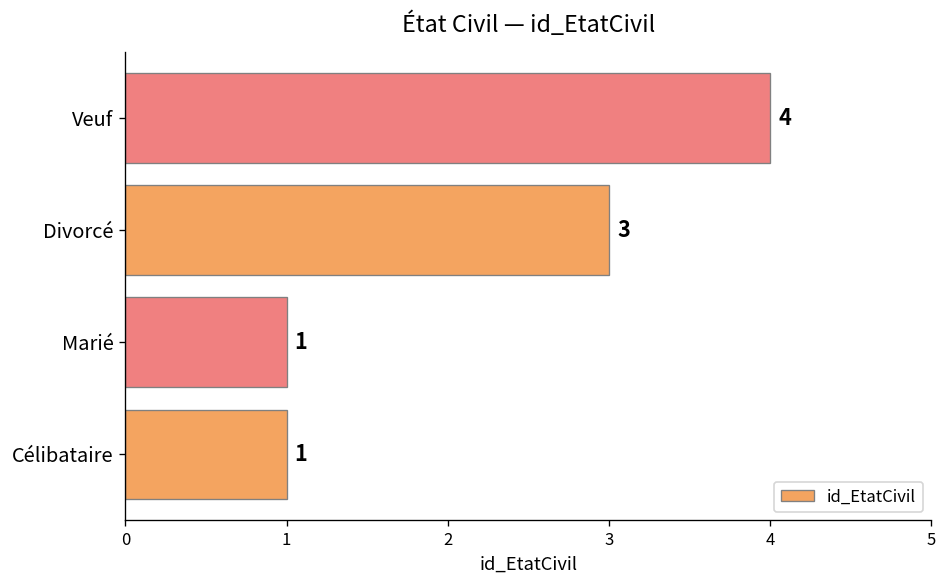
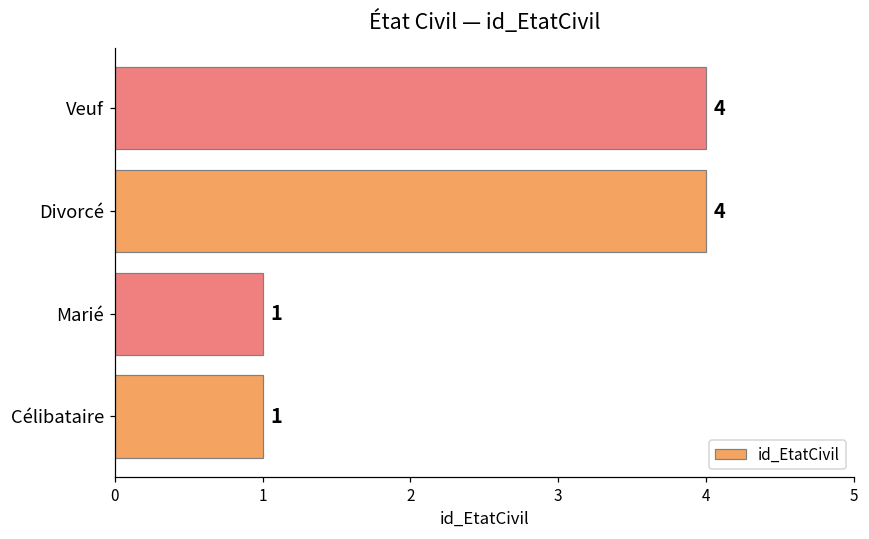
  {
    "Veuf": 4,
-   "Divorcé": 3,
+   "Divorcé": 4,
    "Marié": 1,
    "Célibataire": 1
  }
